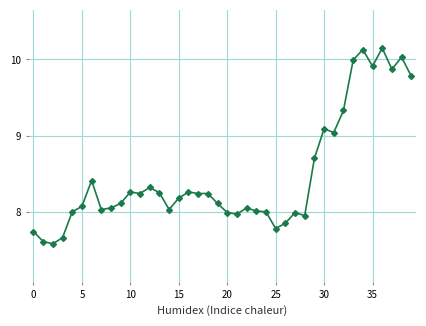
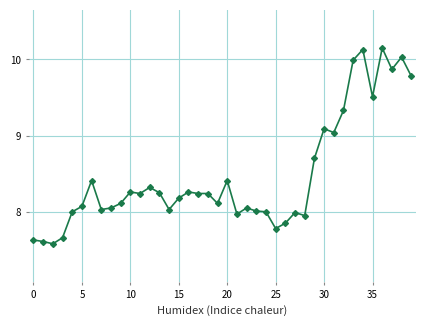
  {
-   "0": 7.7,
+   "0": 7.6,
    "5": 8.1,
    "10": 8.3,
    "15": 8.2,
-   "20": 8.0,
+   "20": 8.4,
    "25": 7.8,
    "30": 9.1,
-   "35": 9.9
+   "35": 9.5
  }
